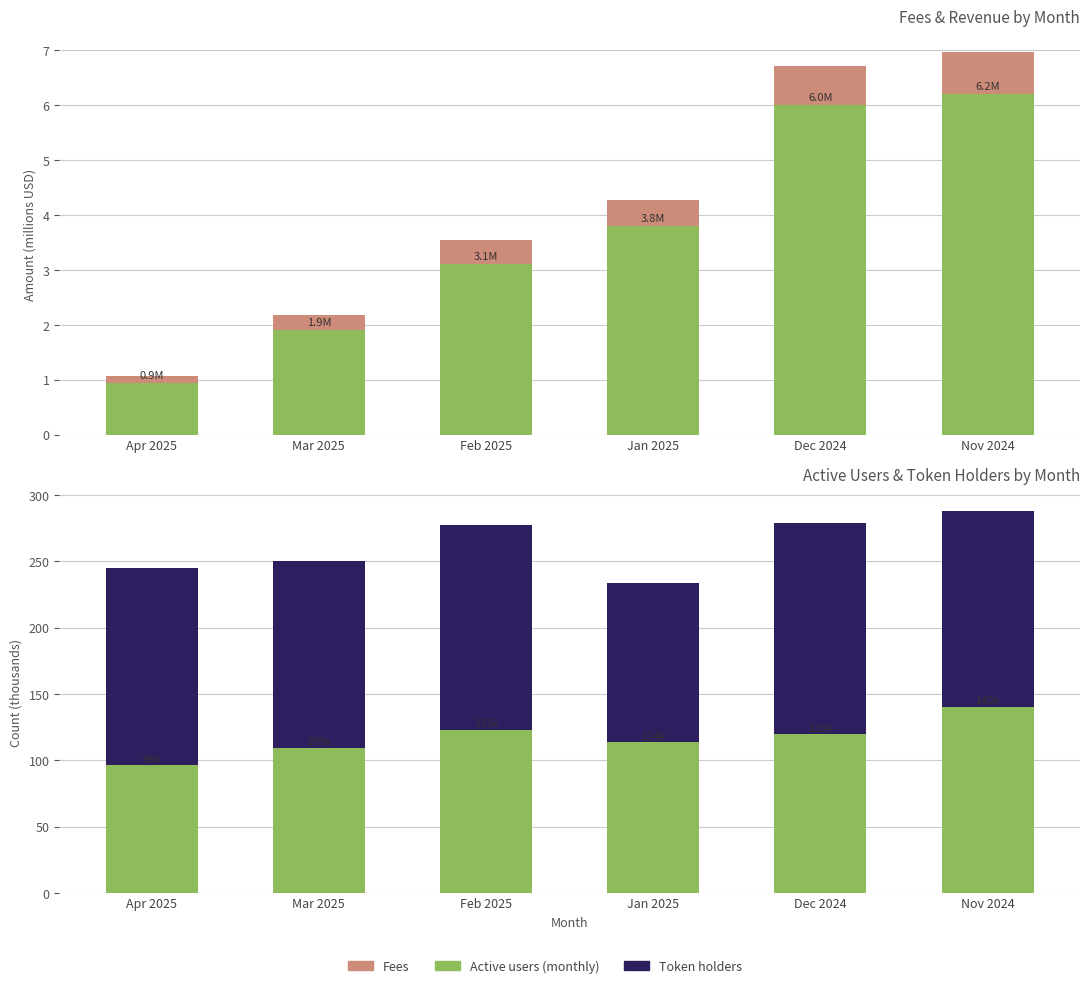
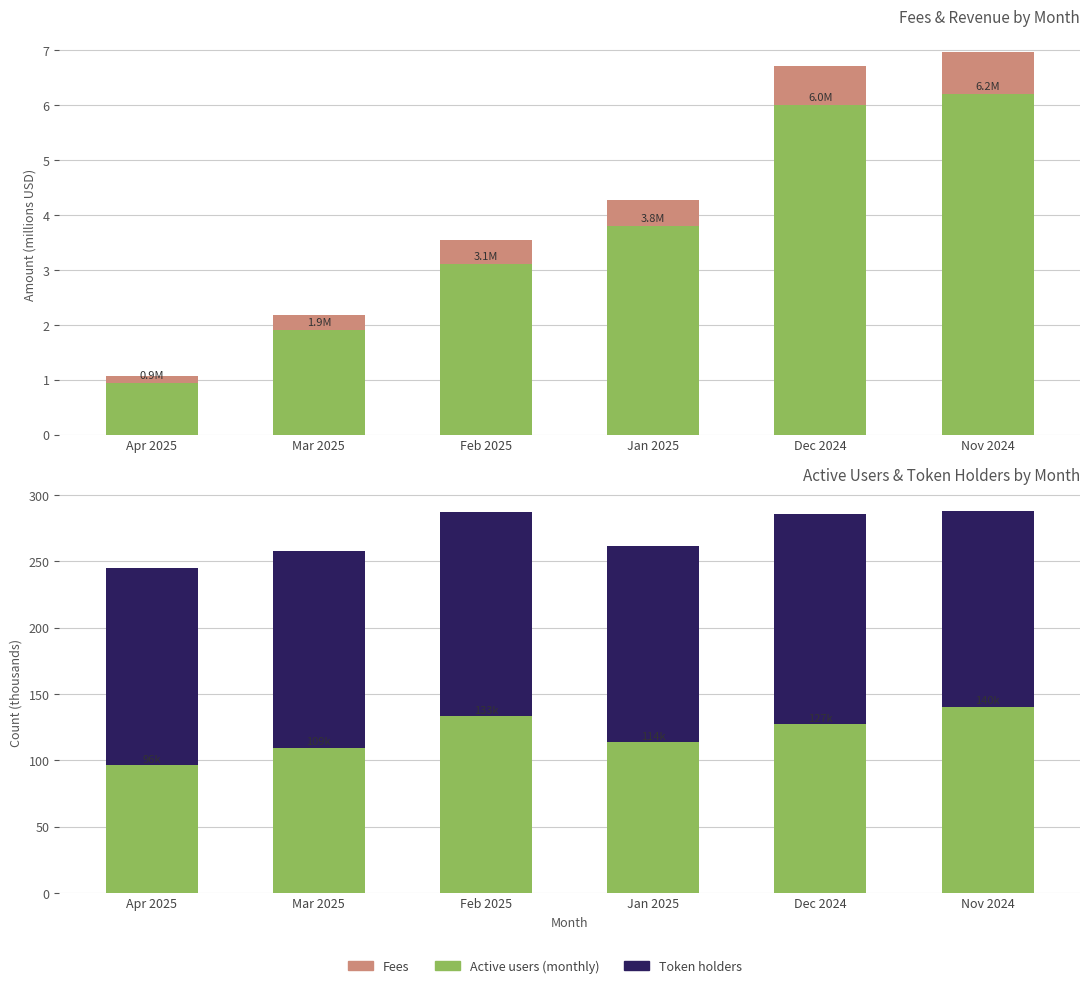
  {
    "Active Users & Token Holders by Month": {
      "Active users (monthly)": {
        "Apr 2025": 96,
        "Mar 2025": 109,
-       "Feb 2025": 123,
+       "Feb 2025": 133,
        "Jan 2025": 114,
-       "Dec 2024": 120,
+       "Dec 2024": 127,
        "Nov 2024": 140
      },
      "Token holders": {
        "Apr 2025": 149,
-       "Mar 2025": 141,
+       "Mar 2025": 148,
        "Feb 2025": 154,
-       "Jan 2025": 120,
+       "Jan 2025": 148,
        "Dec 2024": 159,
        "Nov 2024": 148
      }
    }
  }
